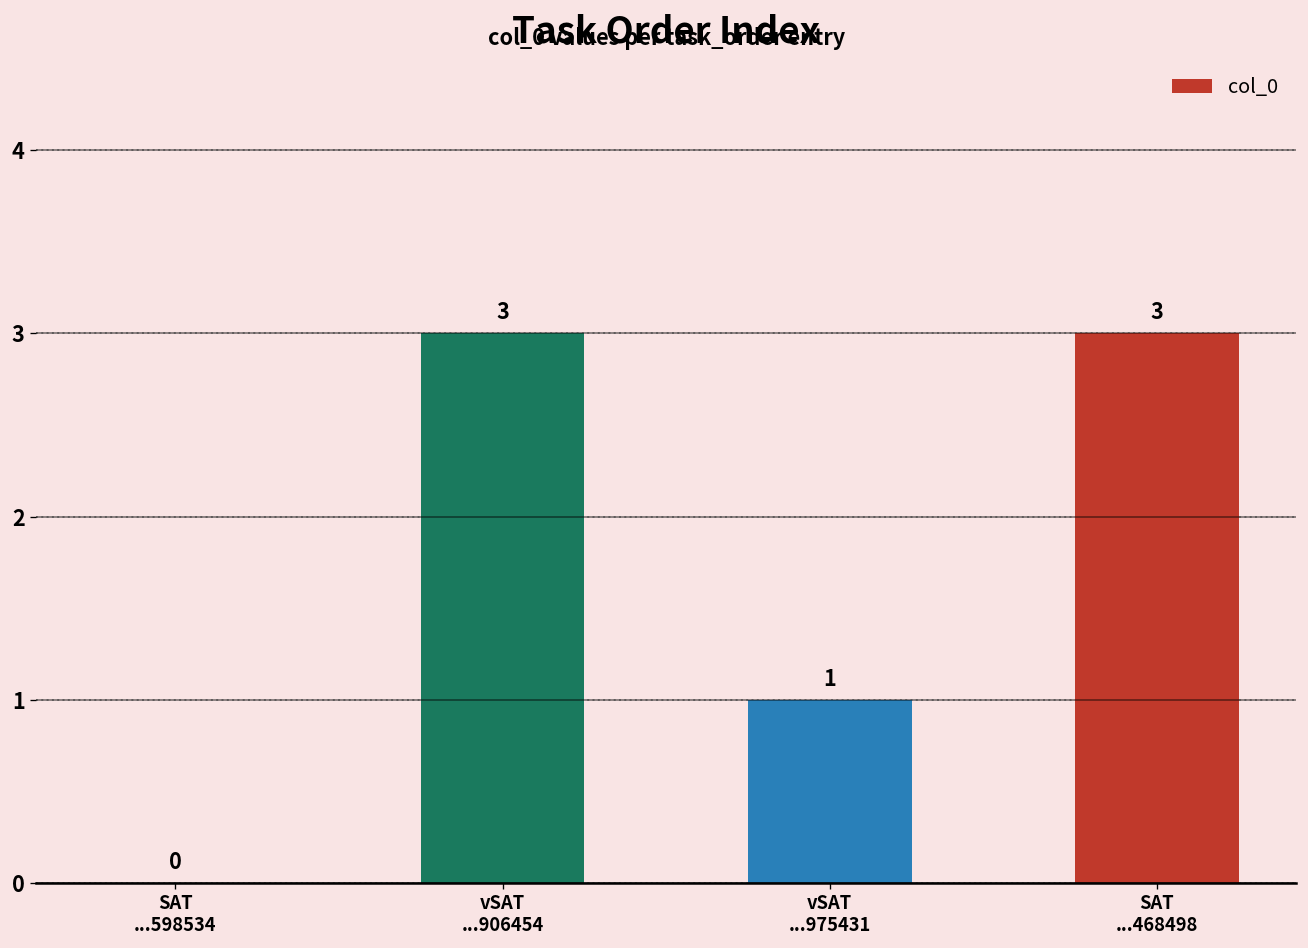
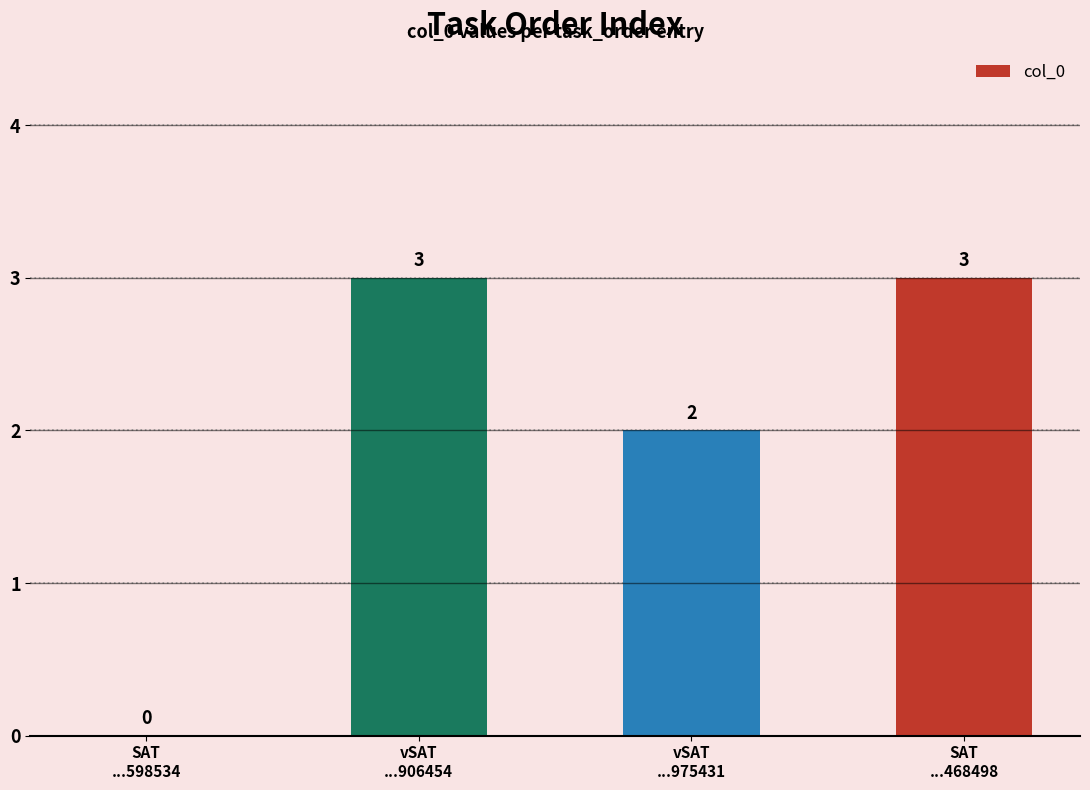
  {
    "SAT ...598534": 0,
    "vSAT ...906454": 3,
-   "vSAT ...975431": 1,
+   "vSAT ...975431": 2,
    "SAT ...468498": 3
  }
